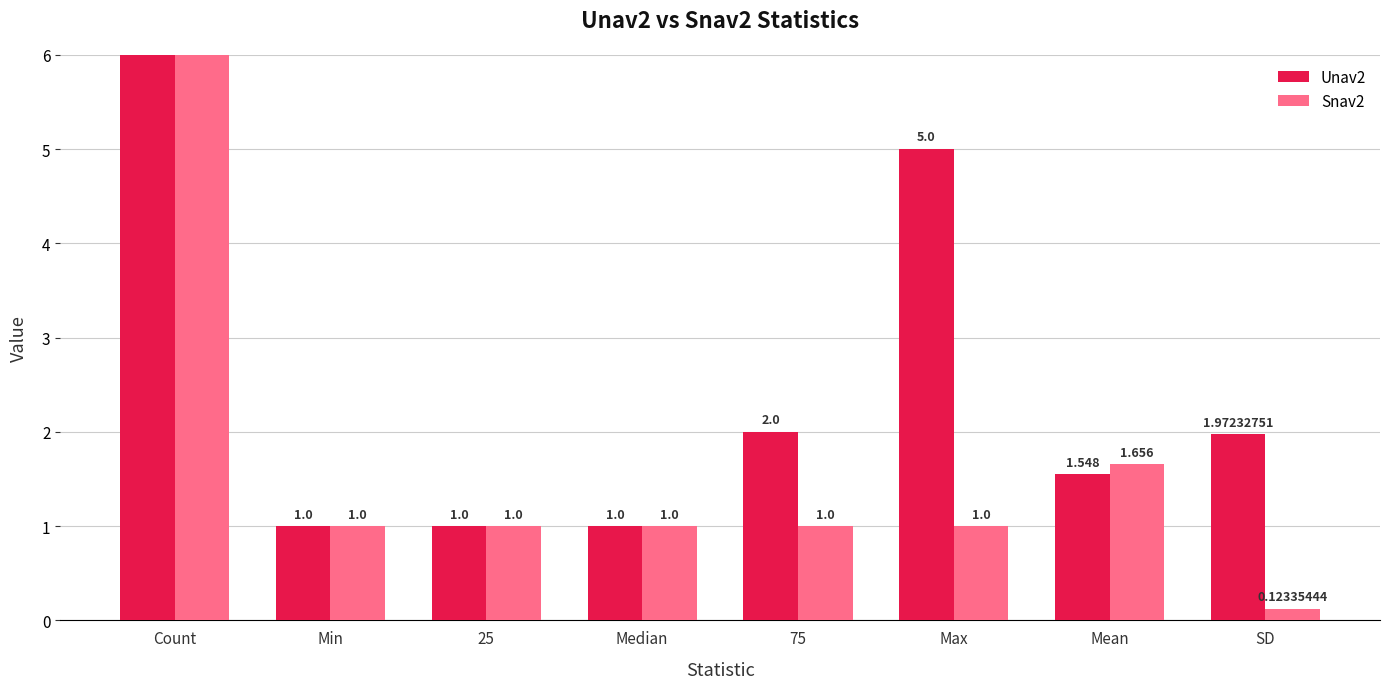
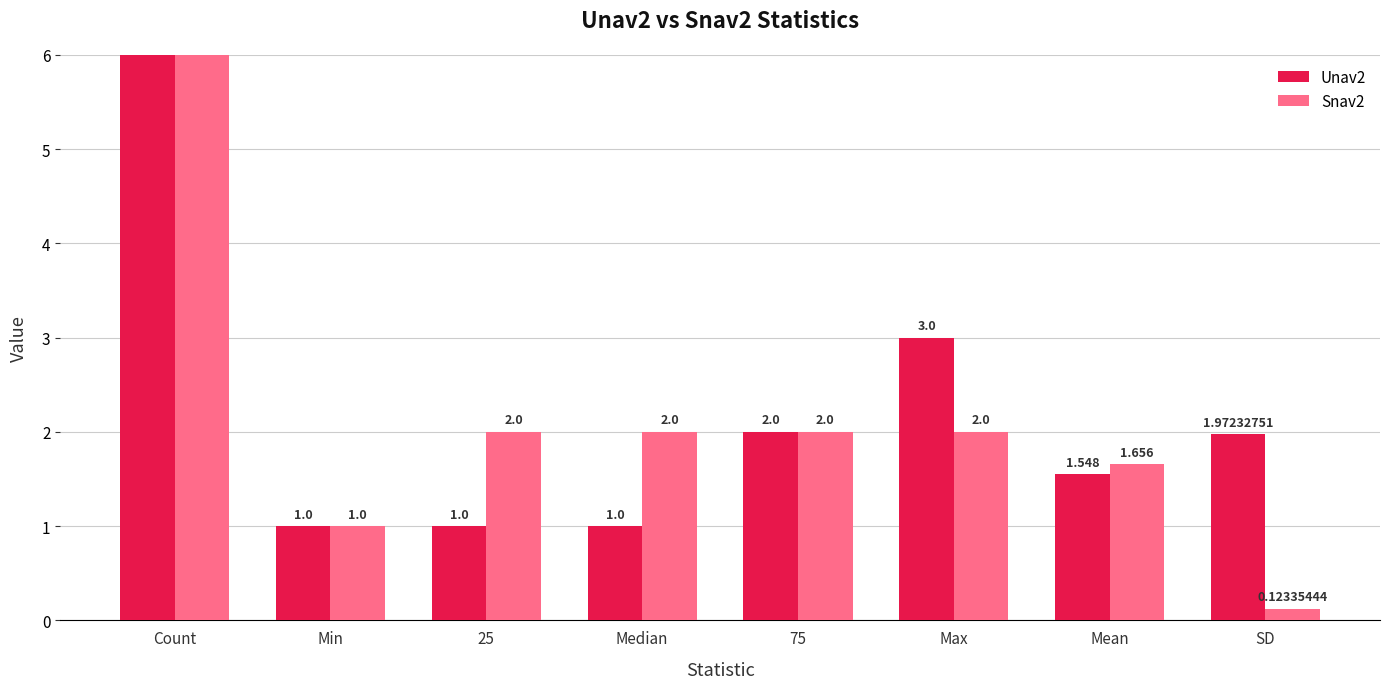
  {
    "Unav2": {
      "Min": 1.0,
      "25": 1.0,
      "Median": 1.0,
      "75": 2.0,
-     "Max": 5.0,
+     "Max": 3.0,
      "Mean": 1.548,
      "SD": 1.97232751
    },
    "Snav2": {
      "Min": 1.0,
-     "25": 1.0,
-     "Median": 1.0,
-     "75": 1.0,
-     "Max": 1.0,
+     "25": 2.0,
+     "Median": 2.0,
+     "75": 2.0,
+     "Max": 2.0,
      "Mean": 1.656,
      "SD": 0.12335444
    }
  }
